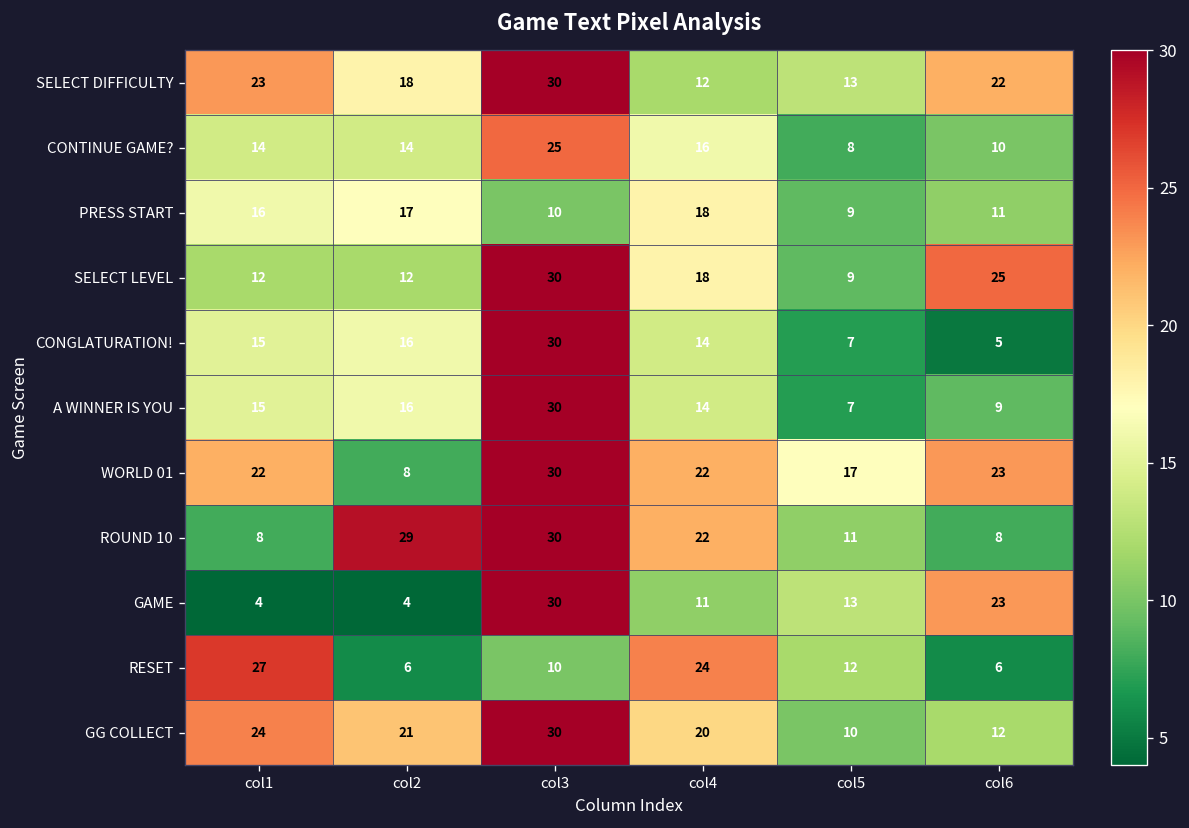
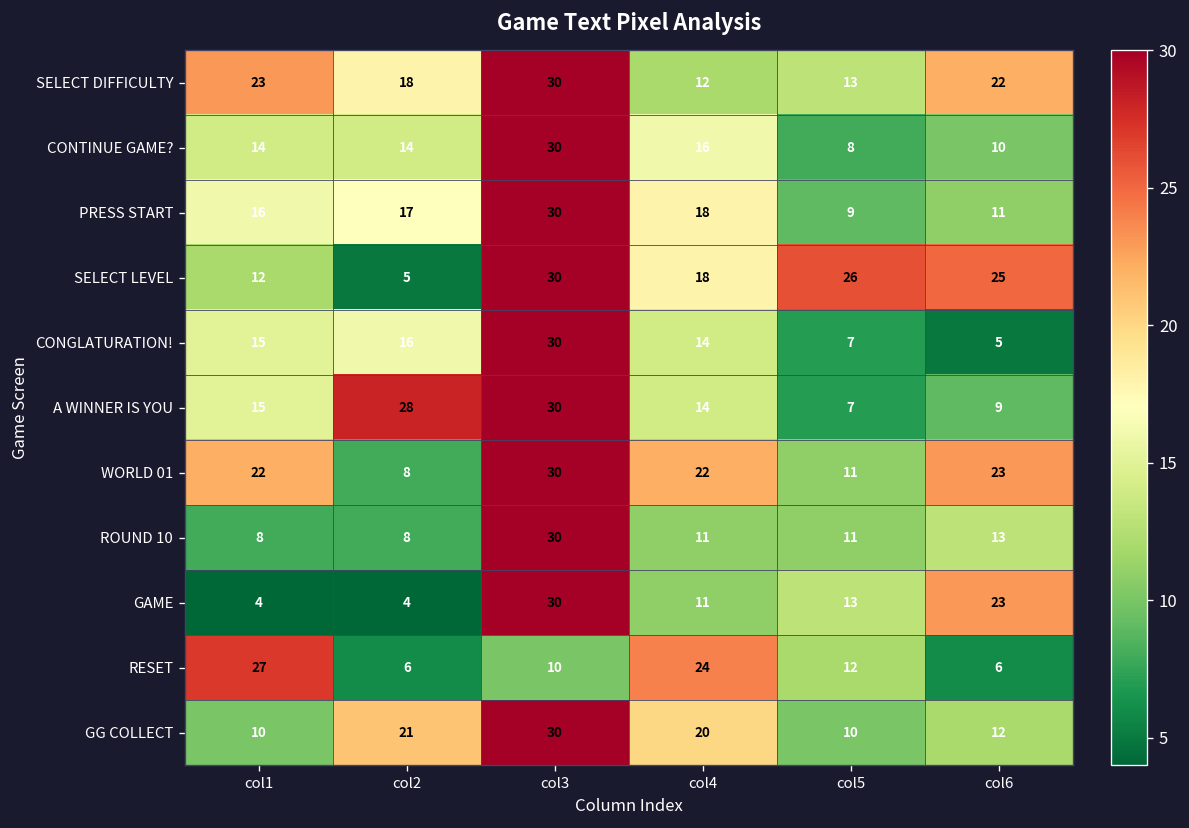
  {
    "SELECT DIFFICULTY": {
      "col1": 23,
      "col2": 18,
      "col3": 30,
      "col4": 12,
      "col5": 13,
      "col6": 22
    },
    "CONTINUE GAME?": {
      "col1": 14,
      "col2": 14,
-     "col3": 25,
+     "col3": 30,
      "col4": 16,
      "col5": 8,
      "col6": 10
    },
    "PRESS START": {
      "col1": 16,
      "col2": 17,
-     "col3": 10,
+     "col3": 30,
      "col4": 18,
      "col5": 9,
      "col6": 11
    },
    "SELECT LEVEL": {
      "col1": 12,
-     "col2": 12,
+     "col2": 5,
      "col3": 30,
      "col4": 18,
-     "col5": 9,
+     "col5": 26,
      "col6": 25
    },
    "CONGLATURATION!": {
      "col1": 15,
      "col2": 16,
      "col3": 30,
      "col4": 14,
      "col5": 7,
      "col6": 5
    },
    "A WINNER IS YOU": {
      "col1": 15,
-     "col2": 16,
+     "col2": 28,
      "col3": 30,
      "col4": 14,
      "col5": 7,
      "col6": 9
    },
    "WORLD 01": {
      "col1": 22,
      "col2": 8,
      "col3": 30,
      "col4": 22,
-     "col5": 17,
+     "col5": 11,
      "col6": 23
    },
    "ROUND 10": {
      "col1": 8,
-     "col2": 29,
+     "col2": 8,
      "col3": 30,
-     "col4": 22,
+     "col4": 11,
      "col5": 11,
-     "col6": 8
+     "col6": 13
    },
    "GAME": {
      "col1": 4,
      "col2": 4,
      "col3": 30,
      "col4": 11,
      "col5": 13,
      "col6": 23
    },
    "RESET": {
      "col1": 27,
      "col2": 6,
      "col3": 10,
      "col4": 24,
      "col5": 12,
      "col6": 6
    },
    "GG COLLECT": {
-     "col1": 24,
+     "col1": 10,
      "col2": 21,
      "col3": 30,
      "col4": 20,
      "col5": 10,
      "col6": 12
    }
  }
